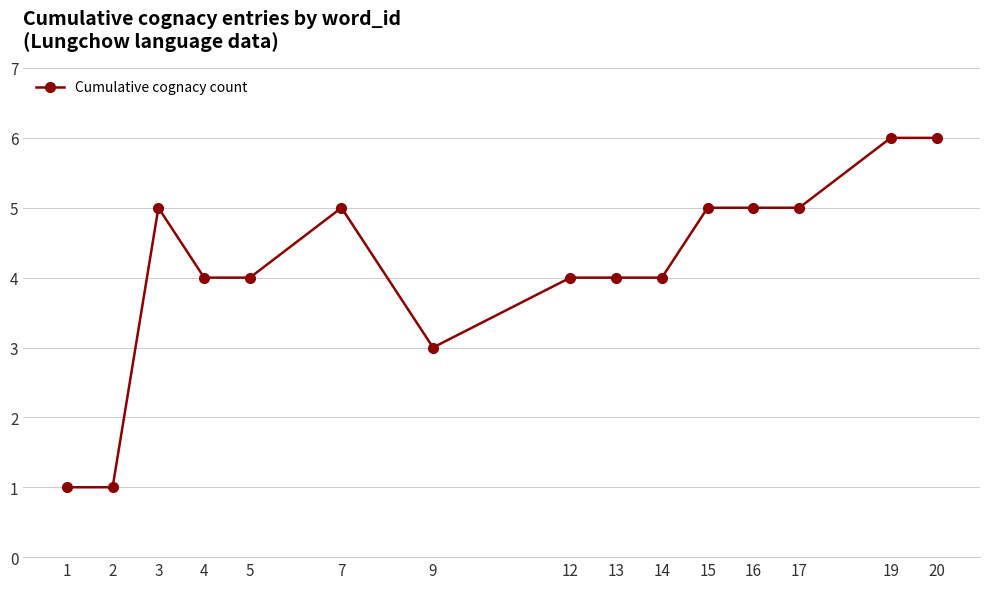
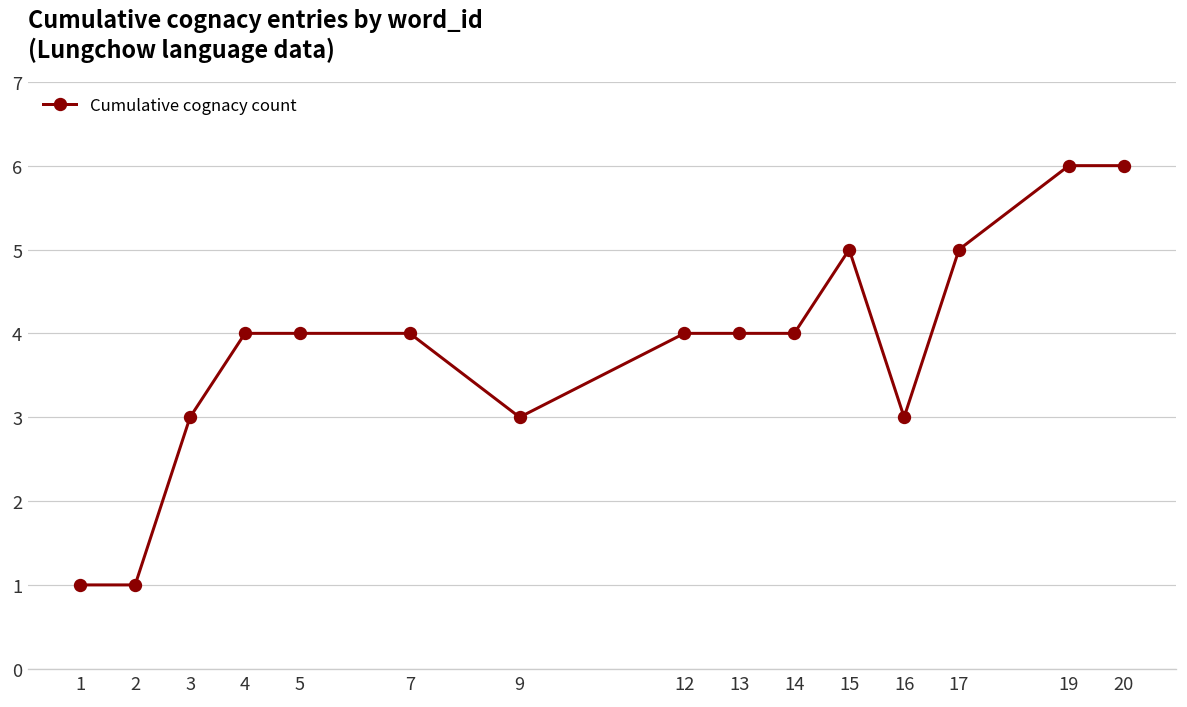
  {
    "1": 1,
    "2": 1,
-   "3": 5,
+   "3": 3,
    "4": 4,
    "5": 4,
-   "7": 5,
+   "7": 4,
    "9": 3,
    "12": 4,
    "13": 4,
    "14": 4,
    "15": 5,
-   "16": 5,
+   "16": 3,
    "17": 5,
    "19": 6,
    "20": 6
  }
